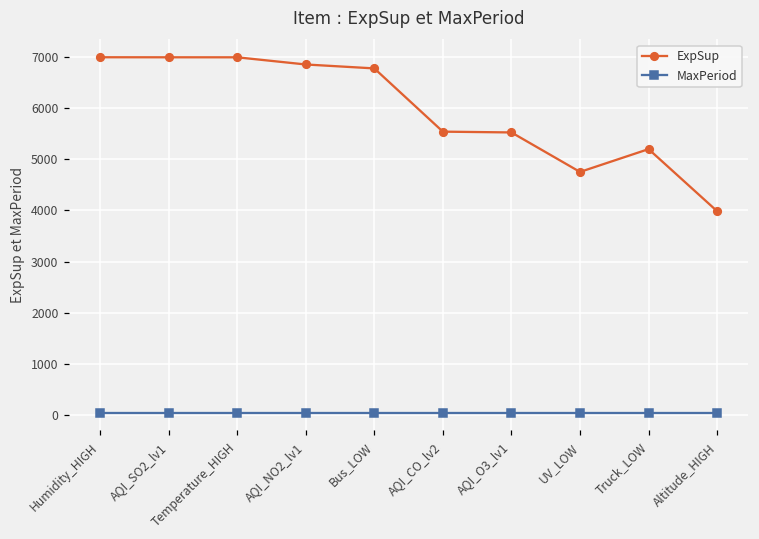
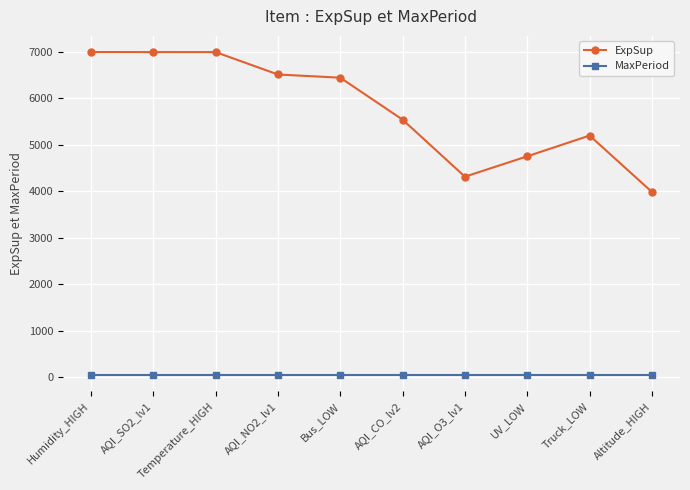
  {
    "ExpSup": {
      "Humidity_HIGH": 7000,
      "AQI_SO2_lv1": 7000,
      "Temperature_HIGH": 7000,
-     "AQI_NO2_lv1": 6900,
-     "Bus_LOW": 6800,
+     "AQI_NO2_lv1": 6500,
+     "Bus_LOW": 6400,
      "AQI_CO_lv2": 5500,
-     "AQI_O3_lv1": 5500,
+     "AQI_O3_lv1": 4300,
      "UV_LOW": 4800,
      "Truck_LOW": 5200,
      "Altitude_HIGH": 4000
    },
    "MaxPeriod": {
      "Humidity_HIGH": 0,
      "AQI_SO2_lv1": 0,
      "Temperature_HIGH": 0,
      "AQI_NO2_lv1": 0,
      "Bus_LOW": 0,
      "AQI_CO_lv2": 0,
      "AQI_O3_lv1": 0,
      "UV_LOW": 0,
      "Truck_LOW": 0,
      "Altitude_HIGH": 0
    }
  }
